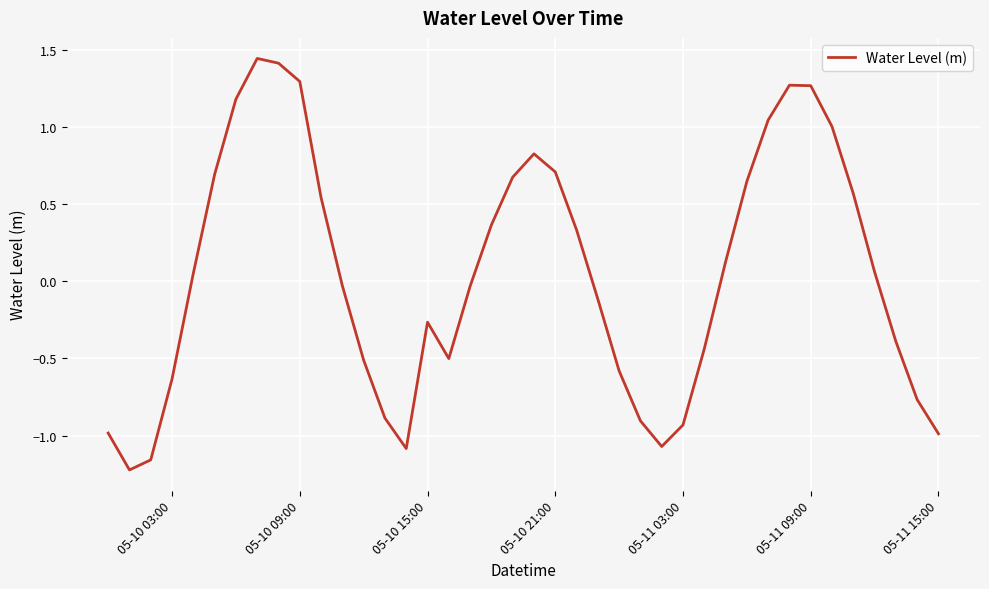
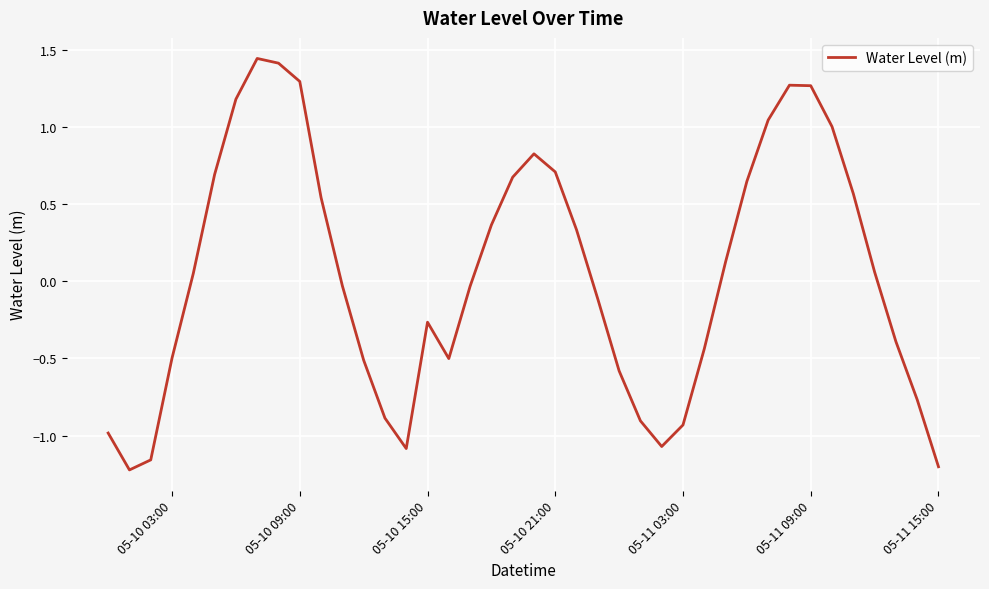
  {
-   "05-10 03:00": -0.63,
+   "05-10 03:00": -0.50,
    "05-10 09:00": 1.30,
    "05-10 15:00": -0.26,
    "05-10 21:00": 0.71,
    "05-11 03:00": -0.93,
    "05-11 09:00": 1.27,
-   "05-11 15:00": -0.99
+   "05-11 15:00": -1.20
  }
